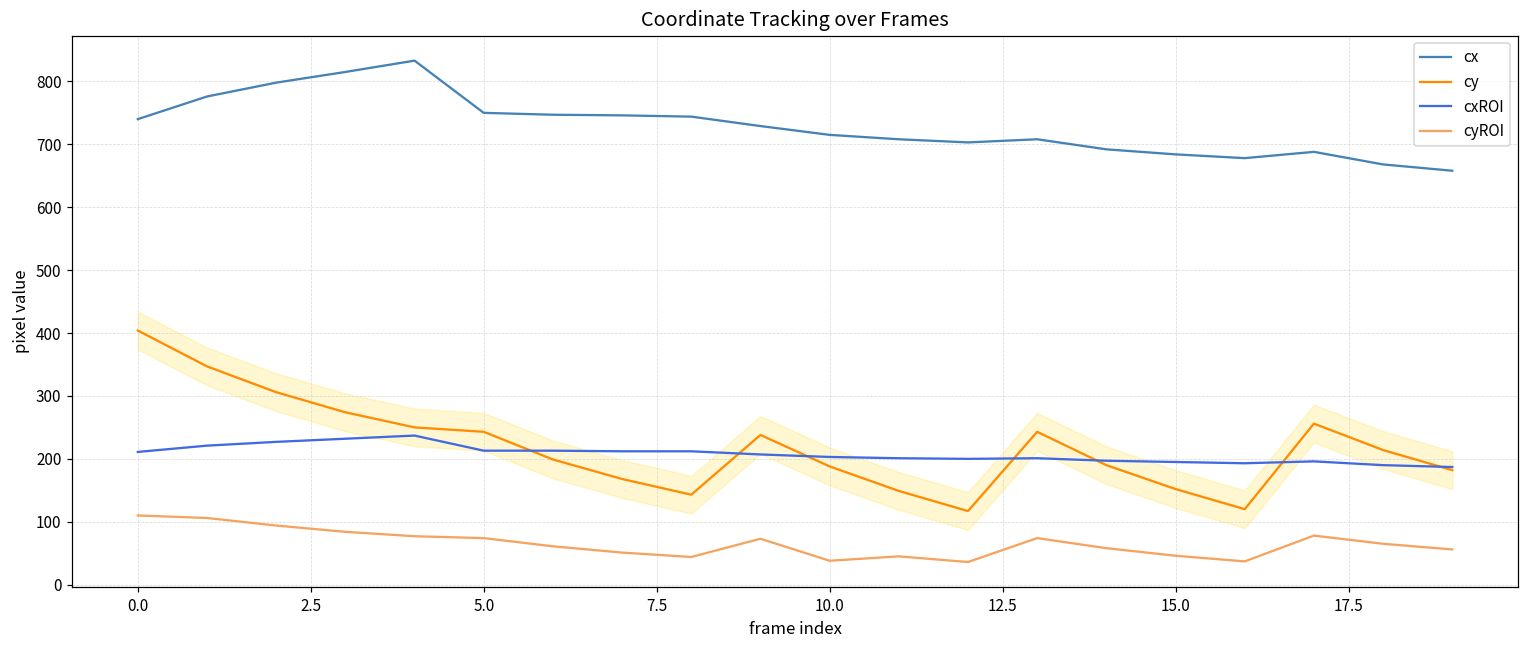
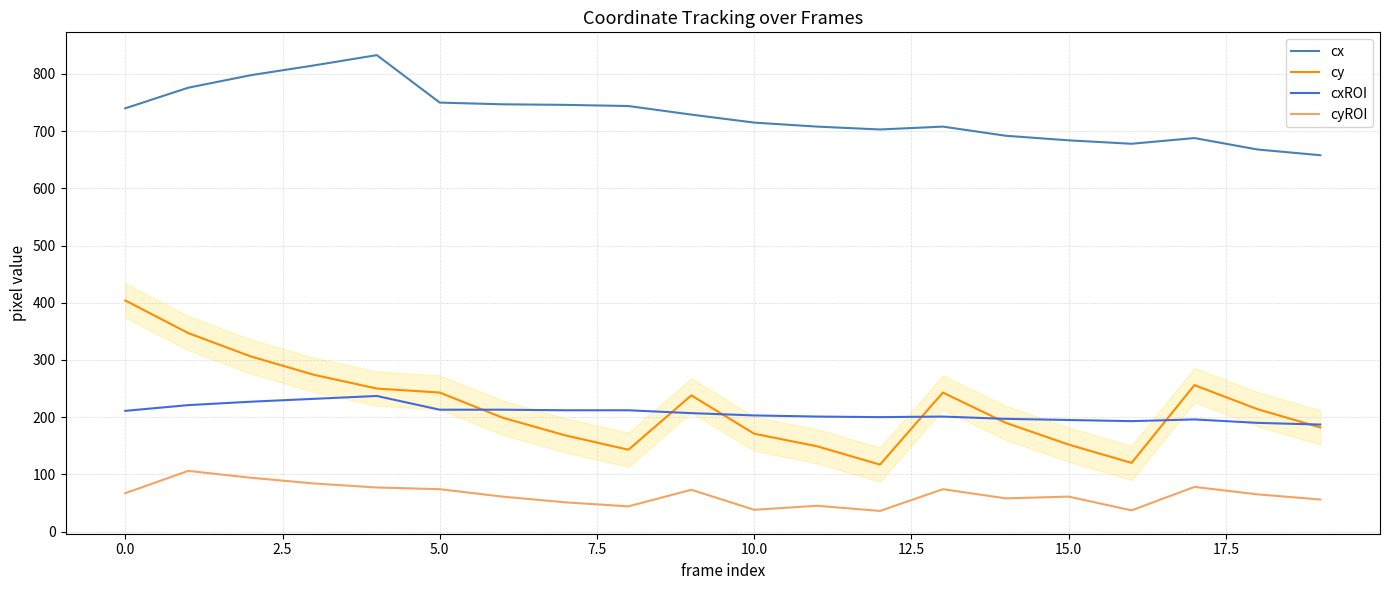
  {
    "cy": {
      "0.0": 400,
      "5.0": 240,
-     "10.0": 190,
+     "10.0": 170,
      "15.0": 150
    },
    "cyROI": {
-     "0.0": 110,
+     "0.0": 70,
      "5.0": 70,
      "10.0": 40,
-     "15.0": 50
+     "15.0": 60
    }
  }
